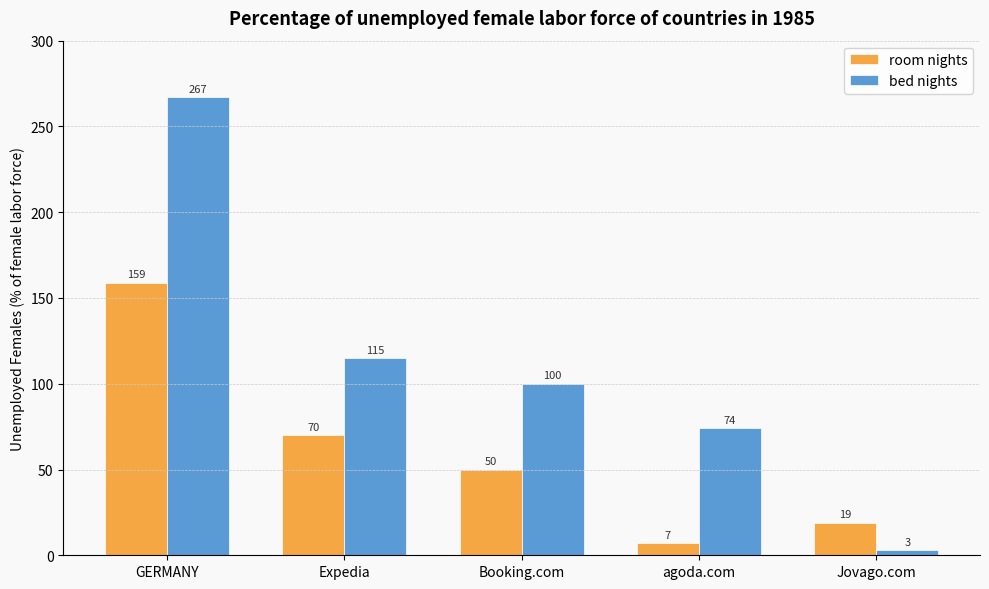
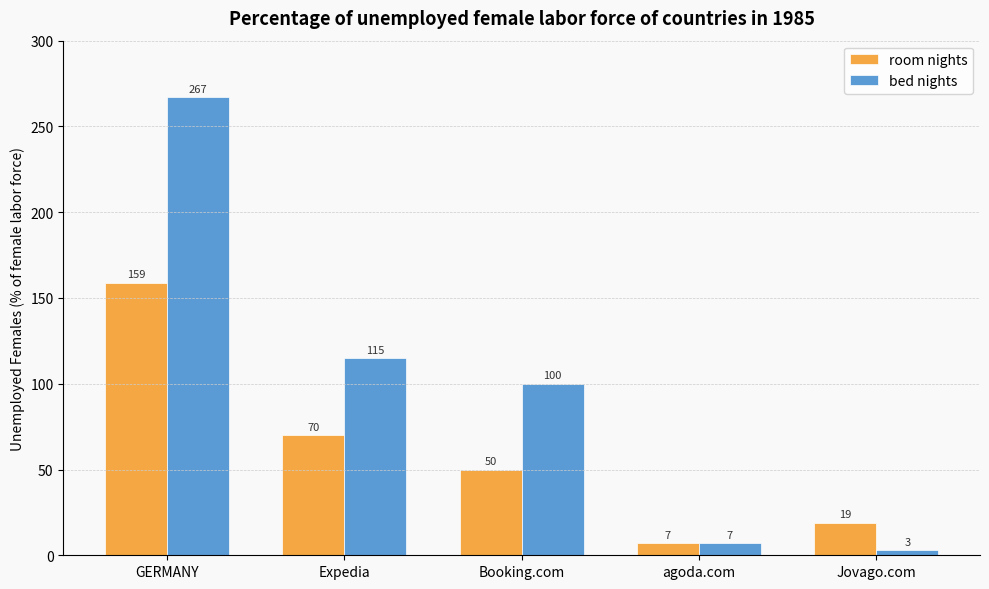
  {
    "room nights": {
      "GERMANY": 159,
      "Expedia": 70,
      "Booking.com": 50,
      "agoda.com": 7,
      "Jovago.com": 19
    },
    "bed nights": {
      "GERMANY": 267,
      "Expedia": 115,
      "Booking.com": 100,
-     "agoda.com": 74,
+     "agoda.com": 7,
      "Jovago.com": 3
    }
  }
